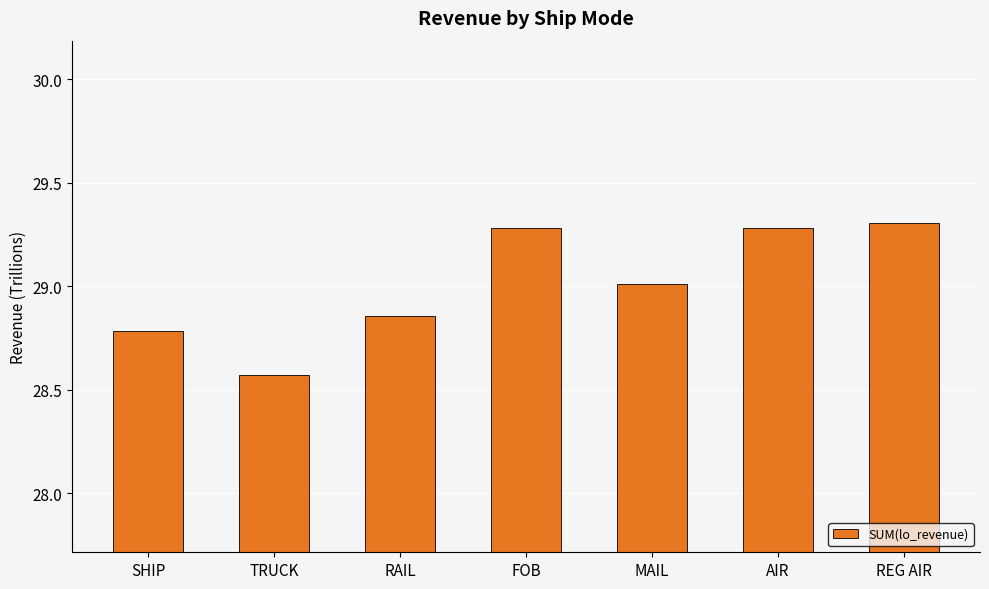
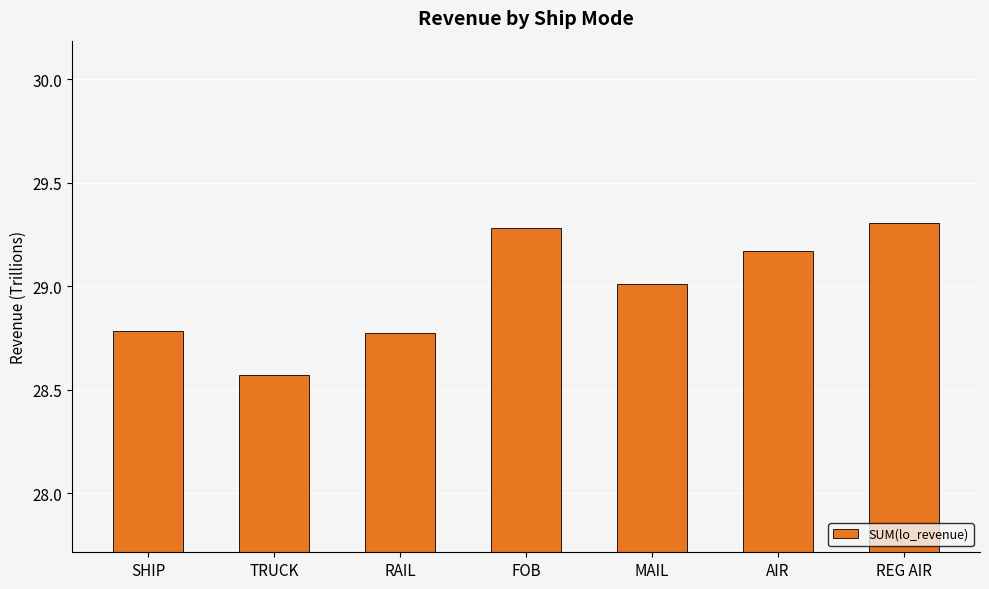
  {
    "SHIP": 28.78,
    "TRUCK": 28.57,
-   "RAIL": 28.85,
+   "RAIL": 28.77,
    "FOB": 29.28,
    "MAIL": 29.01,
-   "AIR": 29.28,
+   "AIR": 29.17,
    "REG AIR": 29.31
  }
